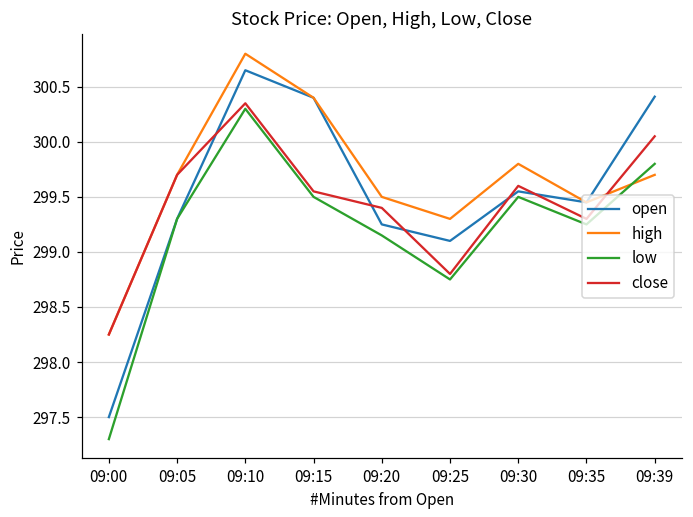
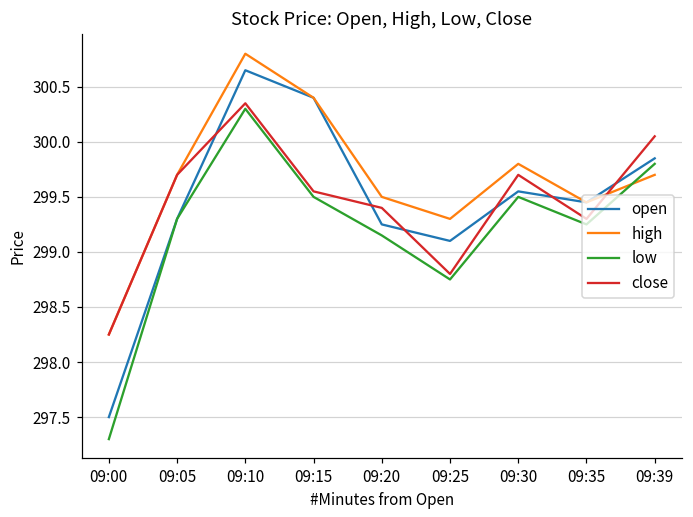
  {
    "open": {
      "09:00": 297.50,
      "09:10": 300.65,
      "09:20": 299.25,
      "09:25": 299.10,
      "09:30": 299.55,
-     "09:39": 300.41
+     "09:39": 299.85
    },
    "high": {
      "09:10": 300.80,
      "09:20": 299.50,
      "09:25": 299.30,
      "09:30": 299.80,
      "09:39": 299.70
    },
    "low": {
      "09:00": 297.30,
      "09:10": 300.30,
      "09:15": 299.50,
      "09:20": 299.15,
      "09:25": 298.75,
      "09:30": 299.50,
      "09:39": 299.80
    },
    "close": {
      "09:10": 300.35,
      "09:15": 299.55,
      "09:20": 299.4,
      "09:25": 298.8,
-     "09:30": 299.6,
+     "09:30": 299.7,
      "09:39": 300.05
    }
  }
